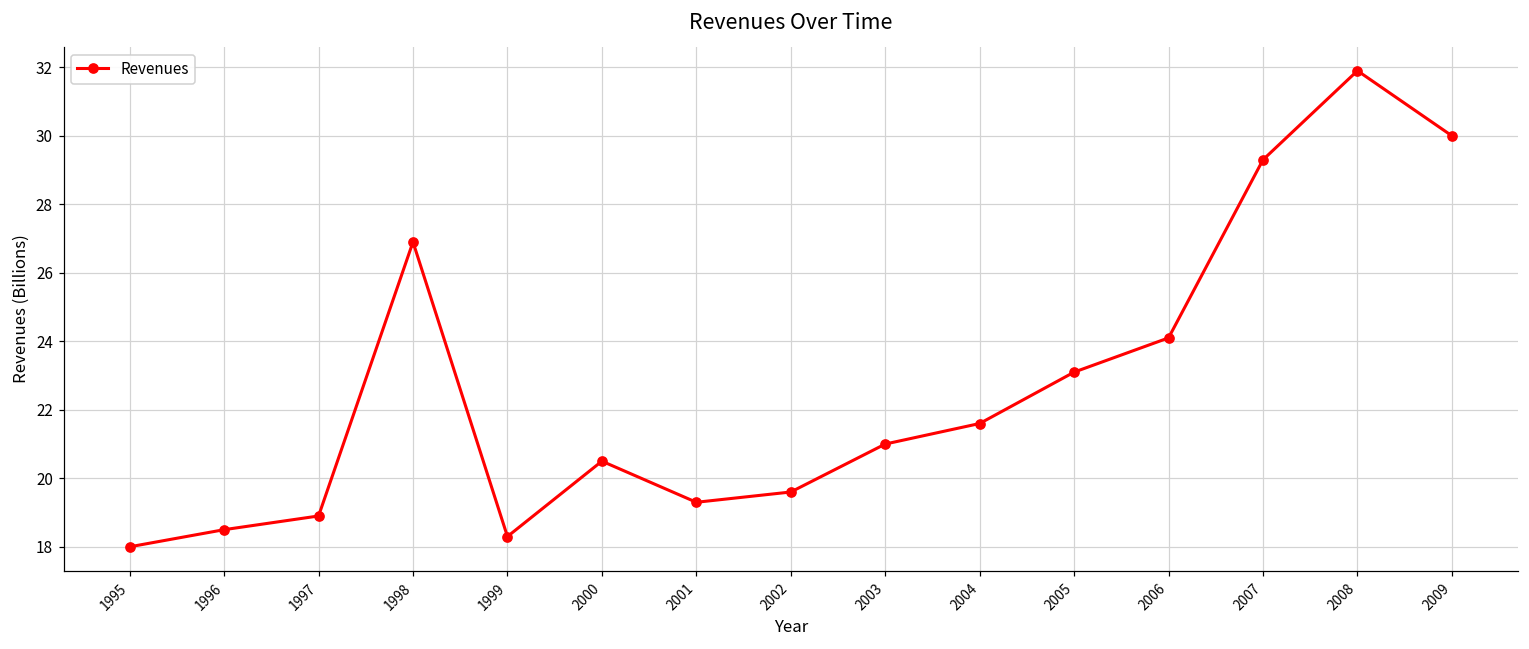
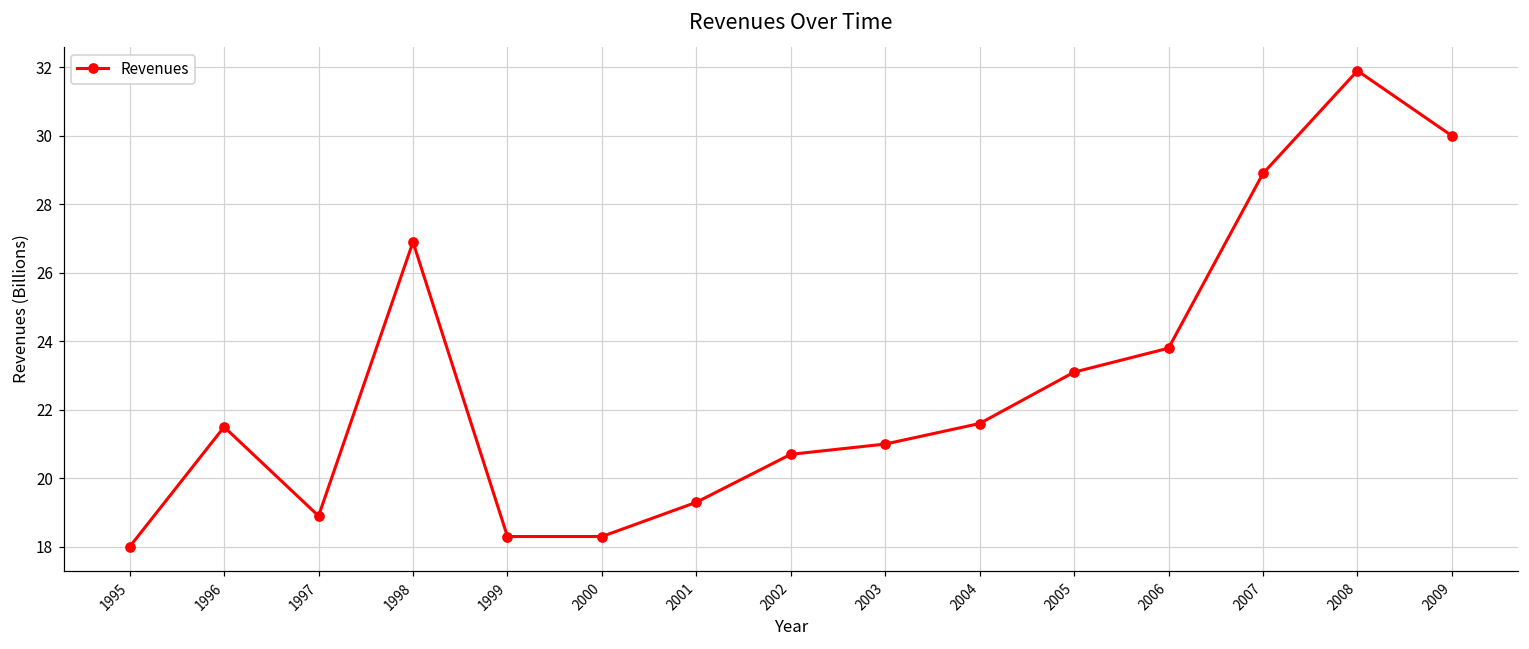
  {
    "1995": 18.0,
-   "1996": 18.5,
+   "1996": 21.5,
    "1997": 18.9,
    "1998": 26.9,
    "1999": 18.3,
-   "2000": 20.5,
+   "2000": 18.3,
    "2001": 19.3,
-   "2002": 19.6,
+   "2002": 20.7,
    "2003": 21.0,
    "2004": 21.6,
    "2005": 23.1,
-   "2006": 24.1,
-   "2007": 29.3,
+   "2006": 23.8,
+   "2007": 28.9,
    "2008": 31.9,
    "2009": 30.0
  }
